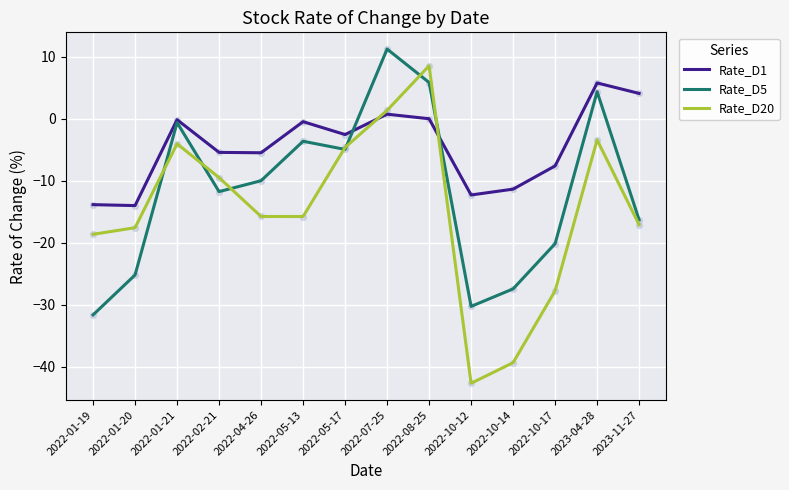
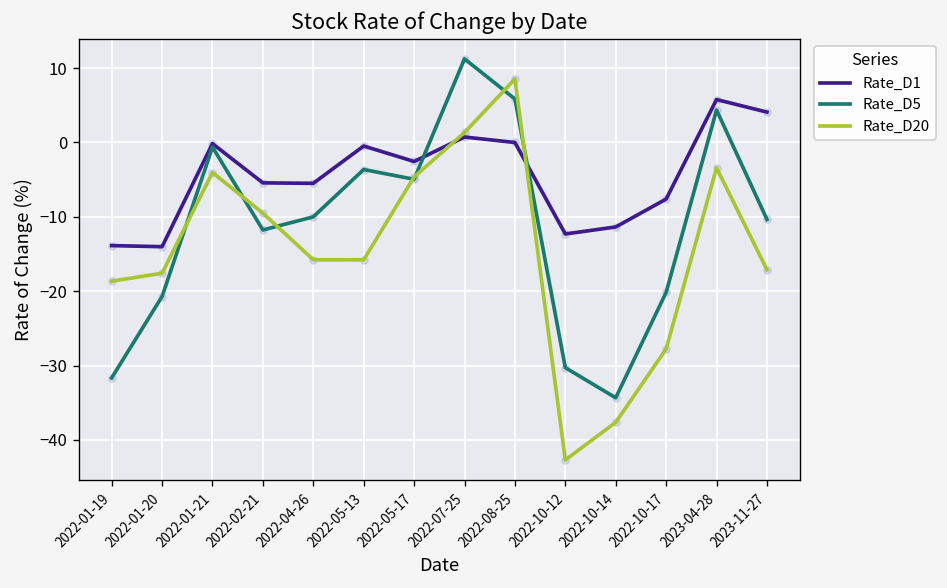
  {
    "Rate_D1": {
      "2022-01-19": -14,
      "2022-01-20": -14,
      "2022-01-21": 0,
      "2022-02-21": -5,
      "2022-04-26": -5,
      "2022-05-13": 0,
      "2022-05-17": -3,
      "2022-07-25": 1,
      "2022-08-25": 0,
      "2022-10-12": -12,
      "2022-10-14": -11,
      "2022-10-17": -8,
      "2023-04-28": 6,
      "2023-11-27": 4
    },
    "Rate_D5": {
      "2022-01-19": -32,
-     "2022-01-20": -25,
+     "2022-01-20": -21,
      "2022-01-21": -1,
      "2022-02-21": -12,
      "2022-04-26": -10,
      "2022-05-13": -4,
      "2022-07-25": 11,
      "2022-08-25": 6,
      "2022-10-12": -30,
-     "2022-10-14": -27,
+     "2022-10-14": -34,
      "2022-10-17": -20,
      "2023-04-28": 4,
-     "2023-11-27": -16
+     "2023-11-27": -10
    },
    "Rate_D20": {
      "2022-01-19": -19,
      "2022-01-20": -18,
      "2022-01-21": -4,
      "2022-02-21": -10,
      "2022-04-26": -16,
      "2022-05-13": -16,
      "2022-07-25": 1,
      "2022-08-25": 9,
      "2022-10-12": -43,
-     "2022-10-14": -39,
+     "2022-10-14": -38,
      "2022-10-17": -28,
      "2023-04-28": -3,
      "2023-11-27": -17
    }
  }
